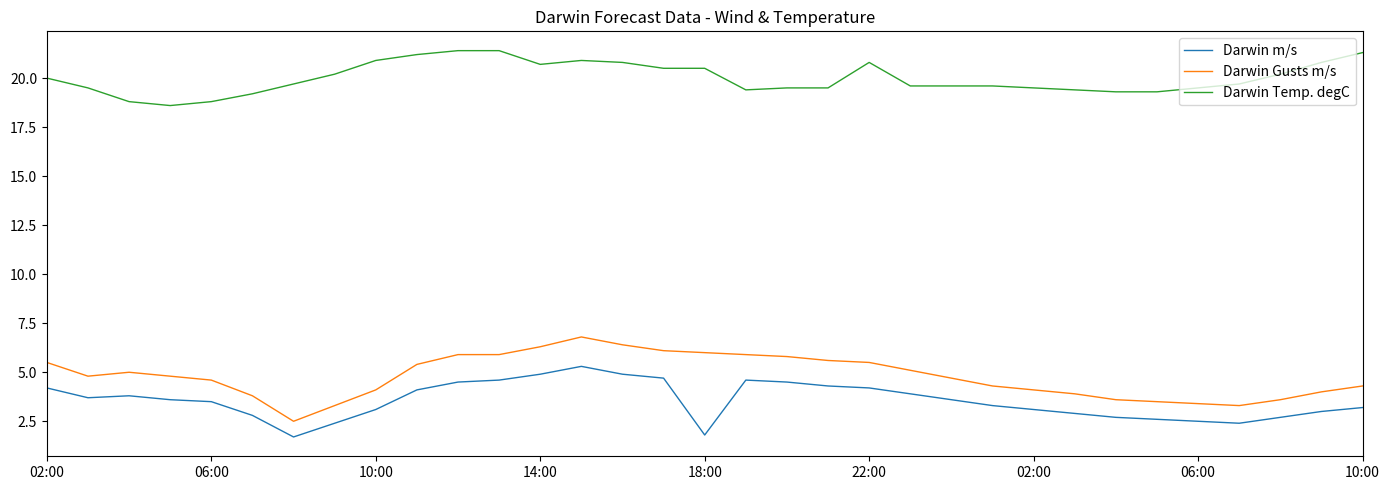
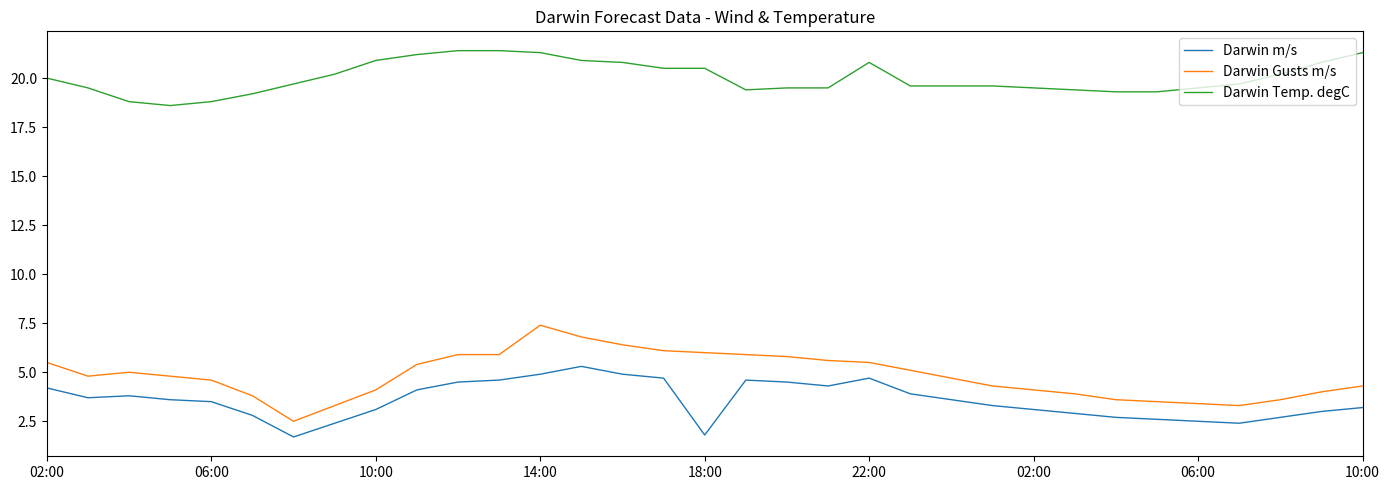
  {
    "Darwin m/s": {
      "14:00": 4.9,
      "18:00": 1.8,
-     "22:00": 4.2
+     "22:00": 4.7
    },
    "Darwin Gusts m/s": {
-     "14:00": 6.3,
+     "14:00": 7.4,
      "18:00": 6.0,
      "22:00": 5.5
    },
    "Darwin Temp. degC": {
-     "14:00": 20.7,
+     "14:00": 21.3,
      "18:00": 20.5,
      "22:00": 20.8
    }
  }
